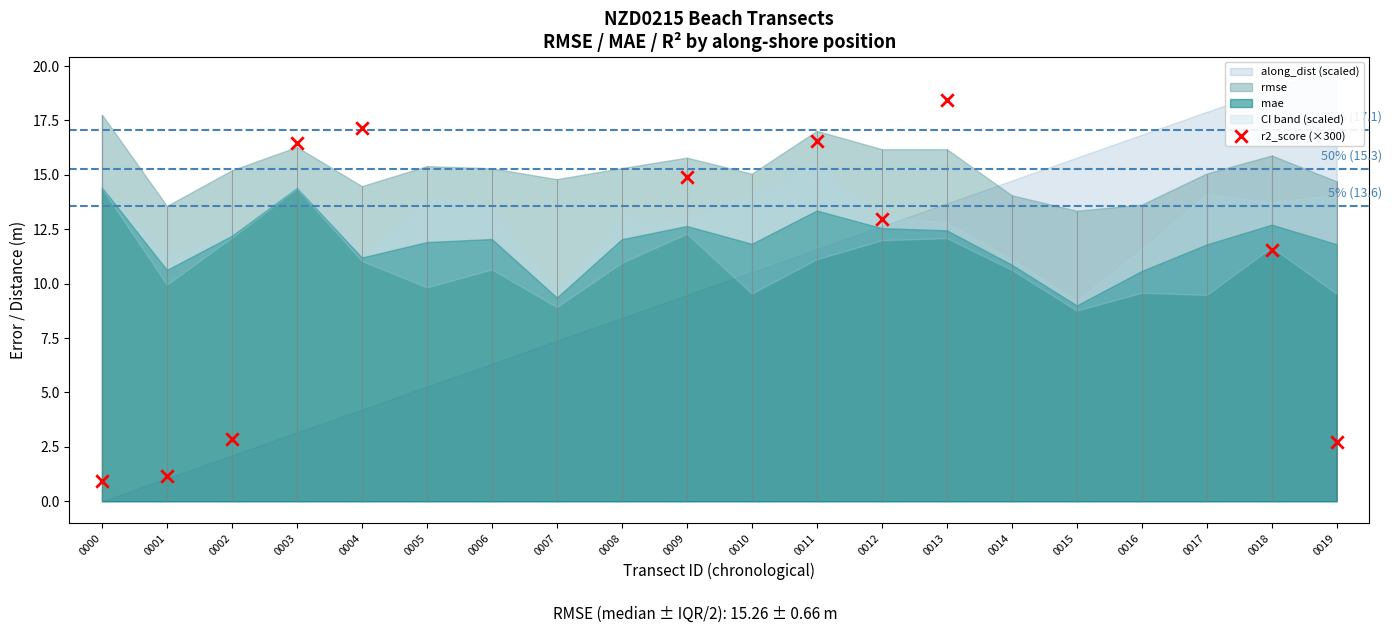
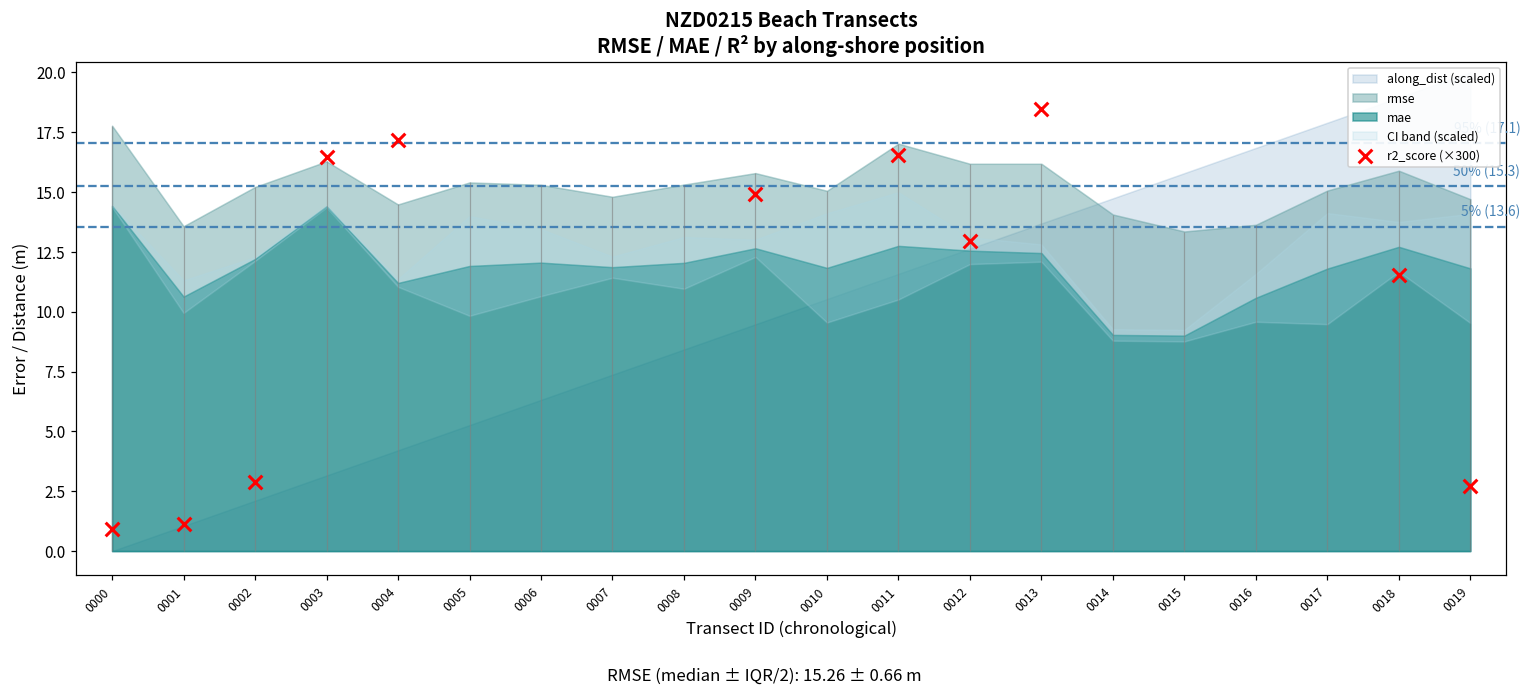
  {
    "mae": {
      "0001": 10.6,
      "0004": 11.2,
      "0005": 11.9,
      "0006": 12.1,
-     "0007": 9.4,
+     "0007": 11.9,
      "0008": 12.0,
      "0009": 12.7,
      "0010": 11.8,
-     "0011": 13.4,
+     "0011": 12.8,
      "0013": 12.5,
-     "0014": 10.9,
+     "0014": 9.0,
      "0015": 9.0,
      "0016": 10.6,
      "0017": 11.8,
      "0018": 12.7,
      "0019": 11.8
    }
  }
